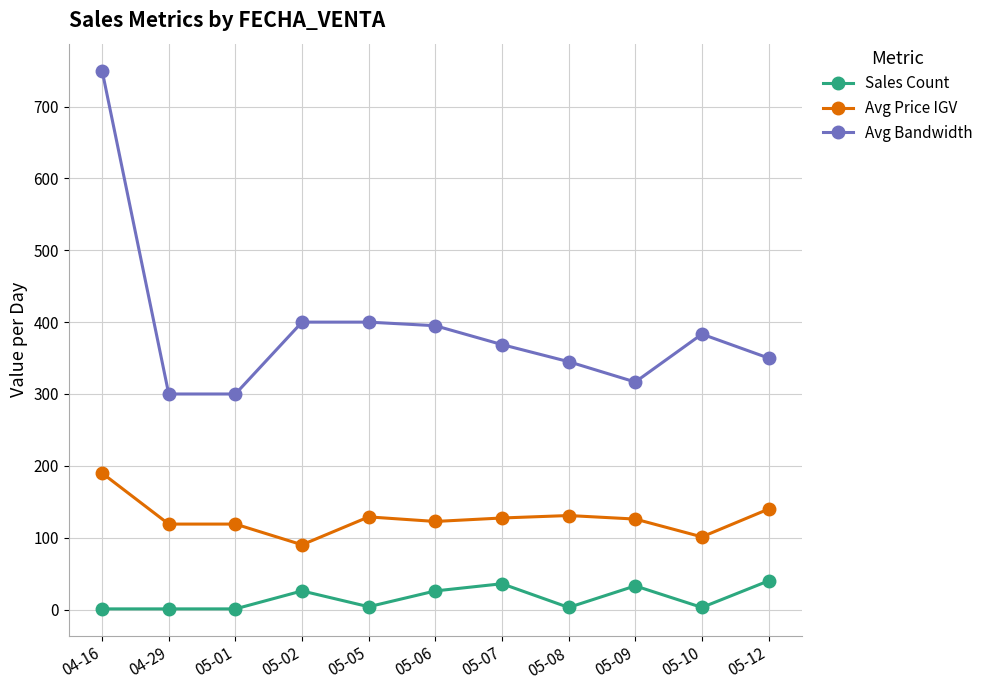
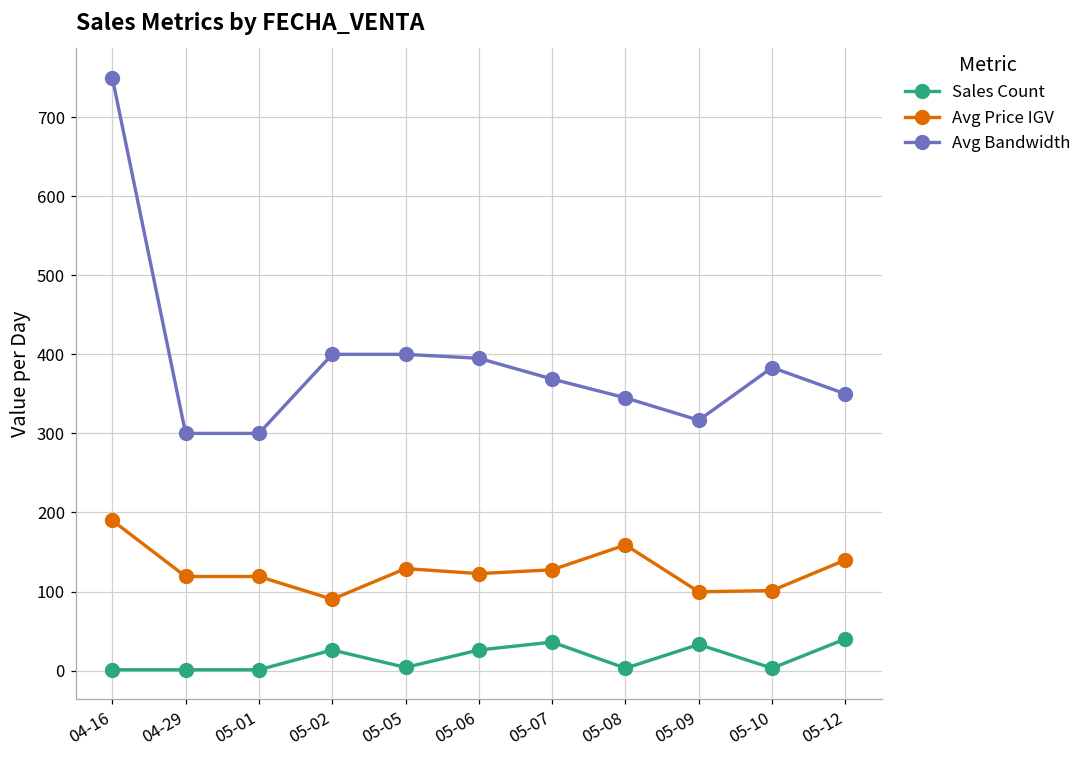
  {
    "Sales Count": {
      "04-16": 0,
      "04-29": 0,
      "05-01": 0,
      "05-02": 30,
      "05-05": 0,
      "05-06": 30,
      "05-07": 40,
      "05-08": 0,
      "05-09": 30,
      "05-10": 0,
      "05-12": 40
    },
    "Avg Price IGV": {
      "04-16": 190,
      "04-29": 120,
      "05-01": 120,
      "05-02": 90,
      "05-05": 130,
      "05-06": 120,
      "05-07": 130,
-     "05-08": 130,
-     "05-09": 130,
+     "05-08": 160,
+     "05-09": 100,
      "05-10": 100,
      "05-12": 140
    },
    "Avg Bandwidth": {
      "04-16": 750,
      "04-29": 300,
      "05-01": 300,
      "05-02": 400,
      "05-05": 400,
      "05-06": 400,
      "05-07": 370,
      "05-08": 350,
      "05-09": 320,
      "05-10": 380,
      "05-12": 350
    }
  }
